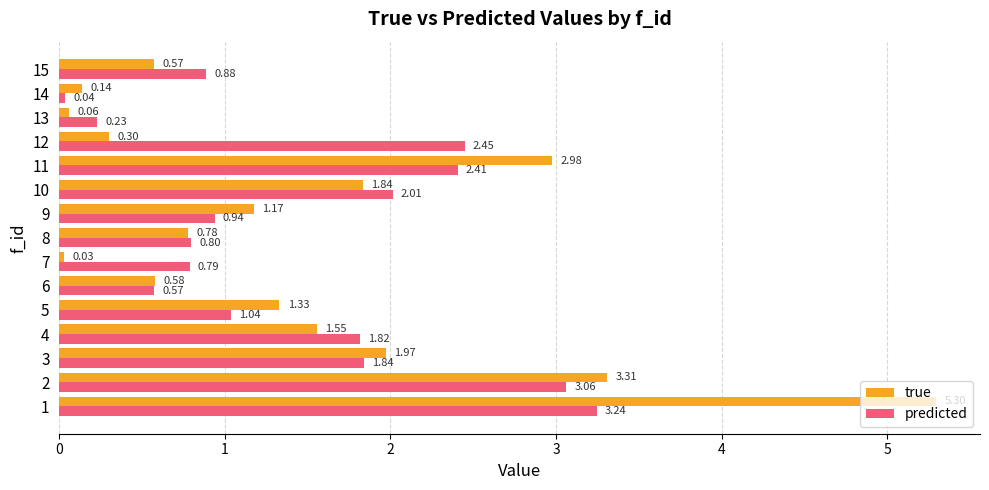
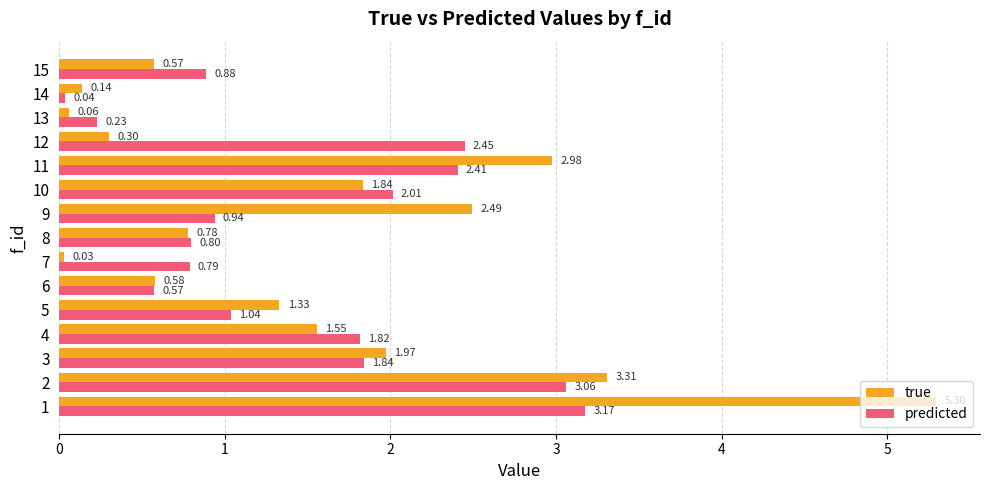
  {
    "true": {
      "15": 0.57,
      "14": 0.14,
      "13": 0.06,
      "12": 0.30,
      "11": 2.98,
      "10": 1.84,
-     "9": 1.17,
+     "9": 2.49,
      "8": 0.78,
      "7": 0.03,
      "6": 0.58,
      "5": 1.33,
      "4": 1.55,
      "3": 1.97,
      "2": 3.31
    },
    "predicted": {
      "15": 0.88,
      "14": 0.04,
      "13": 0.23,
      "12": 2.45,
      "11": 2.41,
      "10": 2.01,
      "9": 0.94,
      "8": 0.80,
      "7": 0.79,
      "6": 0.57,
      "5": 1.04,
      "4": 1.82,
      "3": 1.84,
      "2": 3.06,
-     "1": 3.24
+     "1": 3.17
    }
  }
